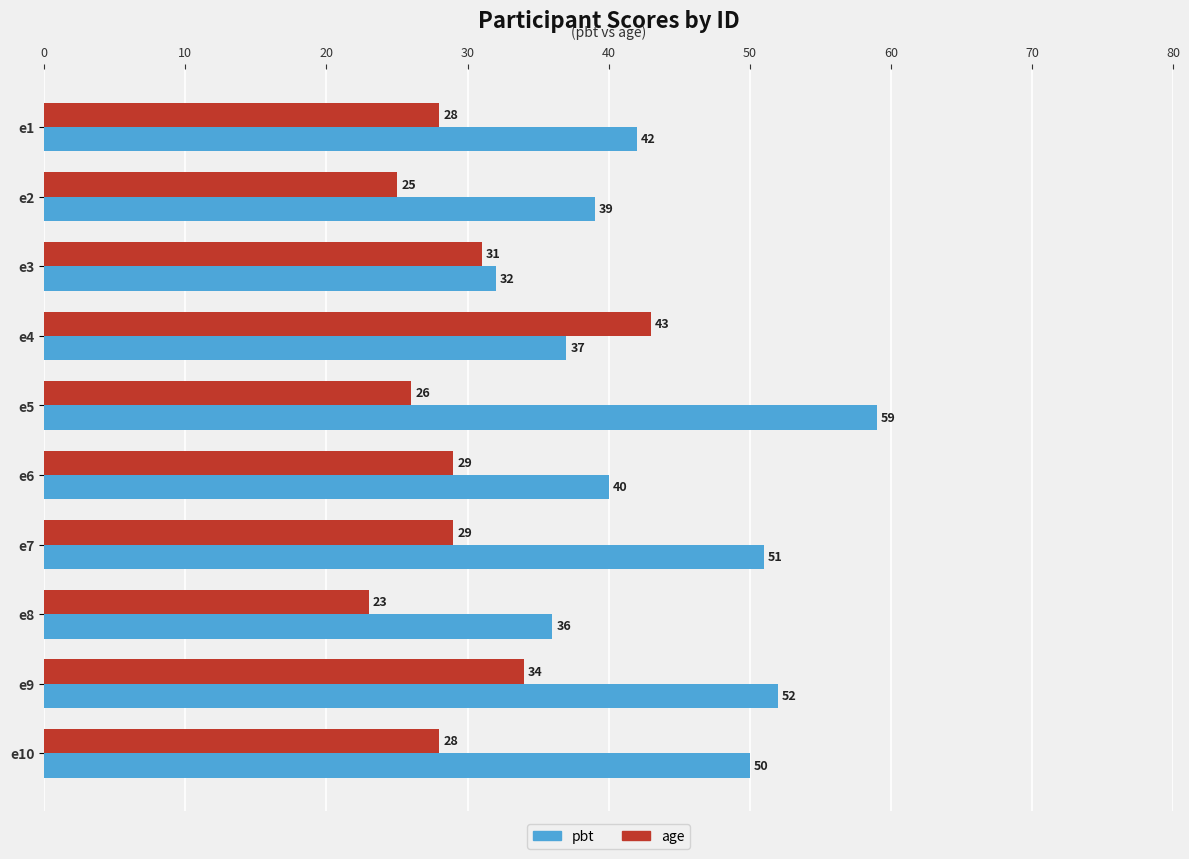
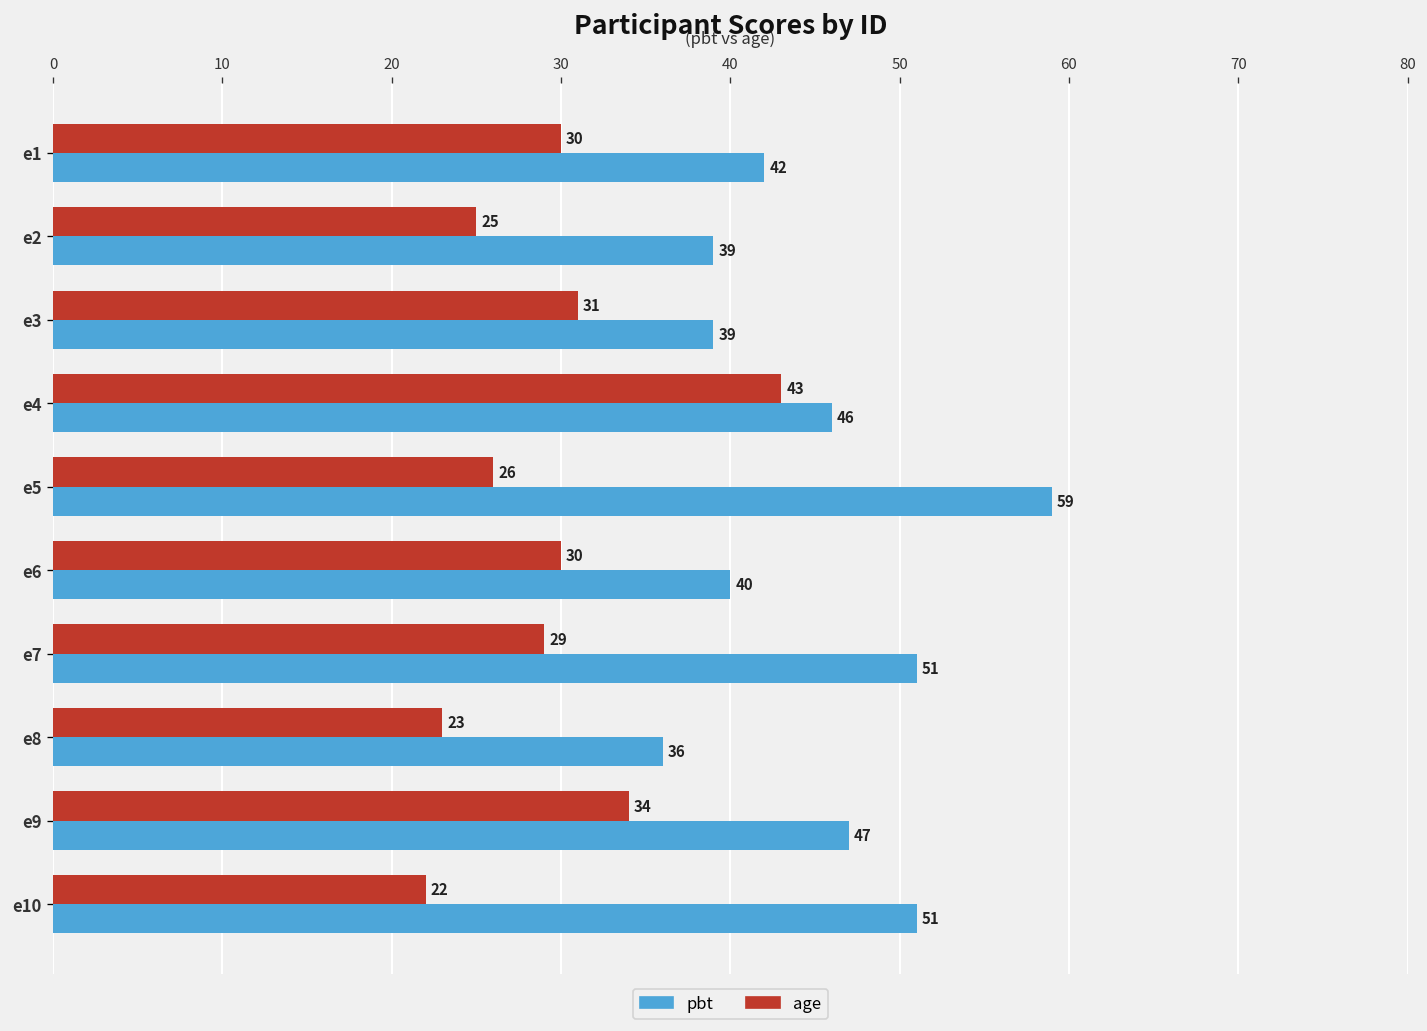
  {
    "pbt": {
      "e1": 42,
      "e2": 39,
-     "e3": 32,
-     "e4": 37,
+     "e3": 39,
+     "e4": 46,
      "e5": 59,
      "e6": 40,
      "e7": 51,
      "e8": 36,
-     "e9": 52,
-     "e10": 50
+     "e9": 47,
+     "e10": 51
    },
    "age": {
-     "e1": 28,
+     "e1": 30,
      "e2": 25,
      "e3": 31,
      "e4": 43,
      "e5": 26,
-     "e6": 29,
+     "e6": 30,
      "e7": 29,
      "e8": 23,
      "e9": 34,
-     "e10": 28
+     "e10": 22
    }
  }
